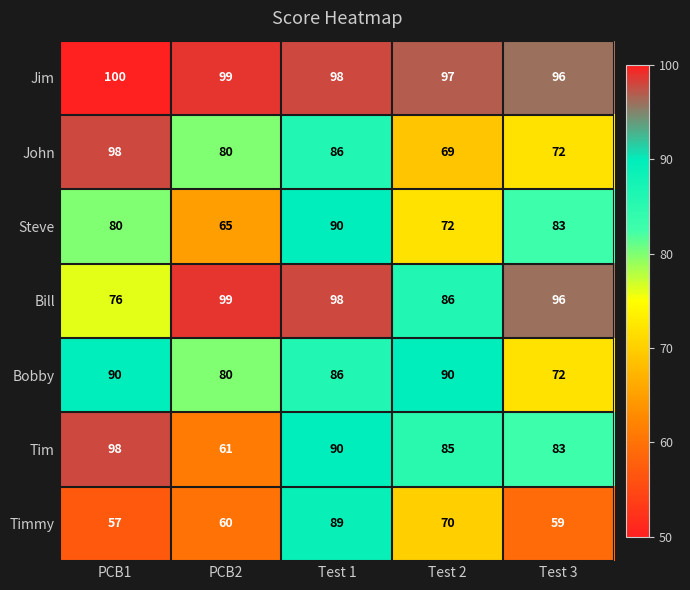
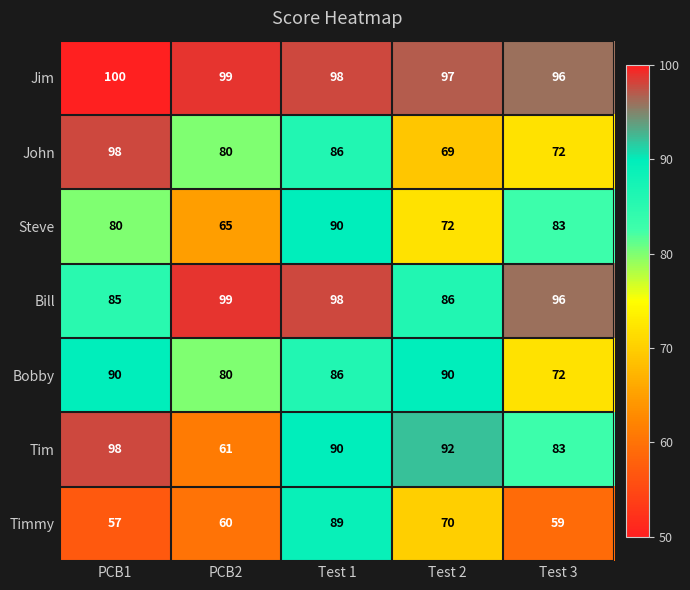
  {
    "Jim": {
      "PCB1": 100,
      "PCB2": 99,
      "Test 1": 98,
      "Test 2": 97,
      "Test 3": 96
    },
    "John": {
      "PCB1": 98,
      "PCB2": 80,
      "Test 1": 86,
      "Test 2": 69,
      "Test 3": 72
    },
    "Steve": {
      "PCB1": 80,
      "PCB2": 65,
      "Test 1": 90,
      "Test 2": 72,
      "Test 3": 83
    },
    "Bill": {
-     "PCB1": 76,
+     "PCB1": 85,
      "PCB2": 99,
      "Test 1": 98,
      "Test 2": 86,
      "Test 3": 96
    },
    "Bobby": {
      "PCB1": 90,
      "PCB2": 80,
      "Test 1": 86,
      "Test 2": 90,
      "Test 3": 72
    },
    "Tim": {
      "PCB1": 98,
      "PCB2": 61,
      "Test 1": 90,
-     "Test 2": 85,
+     "Test 2": 92,
      "Test 3": 83
    },
    "Timmy": {
      "PCB1": 57,
      "PCB2": 60,
      "Test 1": 89,
      "Test 2": 70,
      "Test 3": 59
    }
  }
